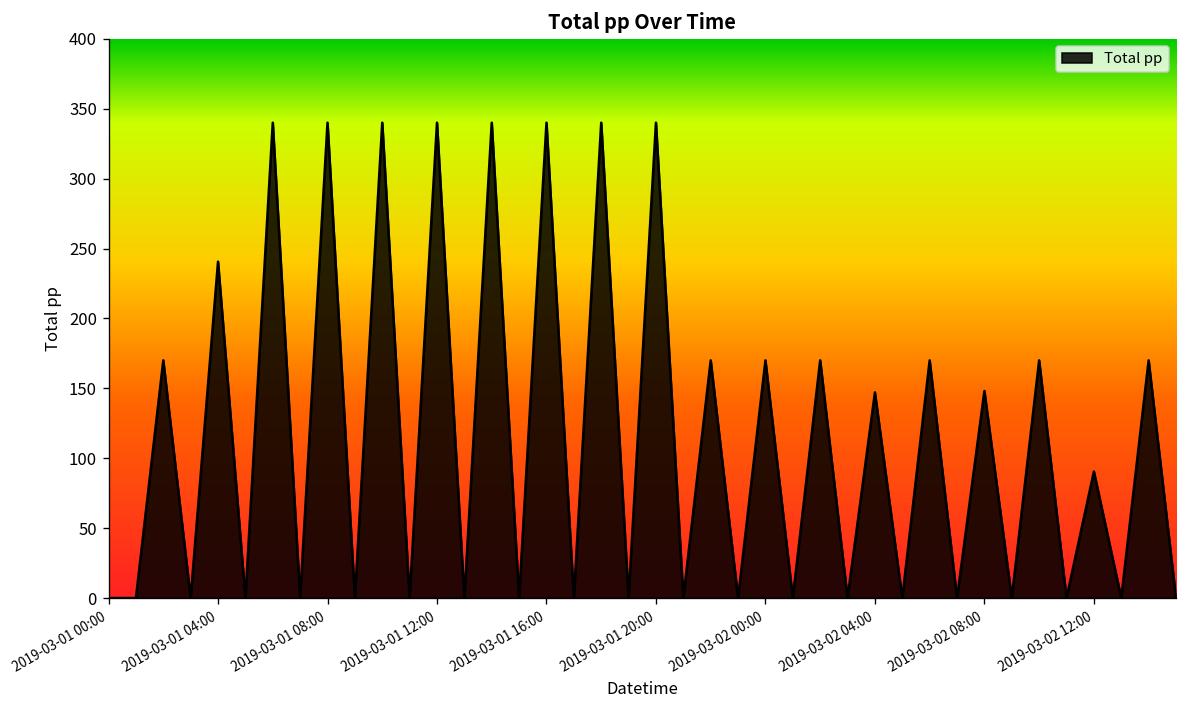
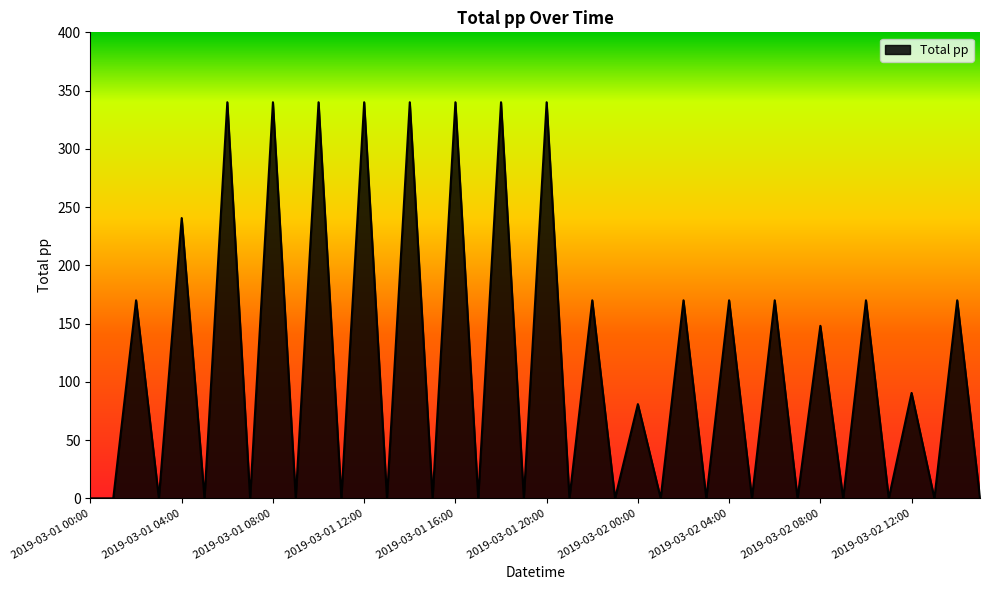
  {
    "2019-03-01 00:00": 0,
    "2019-03-01 04:00": 241,
    "2019-03-01 08:00": 340,
    "2019-03-01 12:00": 340,
    "2019-03-01 16:00": 340,
    "2019-03-01 20:00": 340,
-   "2019-03-02 00:00": 170,
-   "2019-03-02 04:00": 147,
+   "2019-03-02 00:00": 81,
+   "2019-03-02 04:00": 170,
    "2019-03-02 08:00": 148,
    "2019-03-02 12:00": 91
  }
